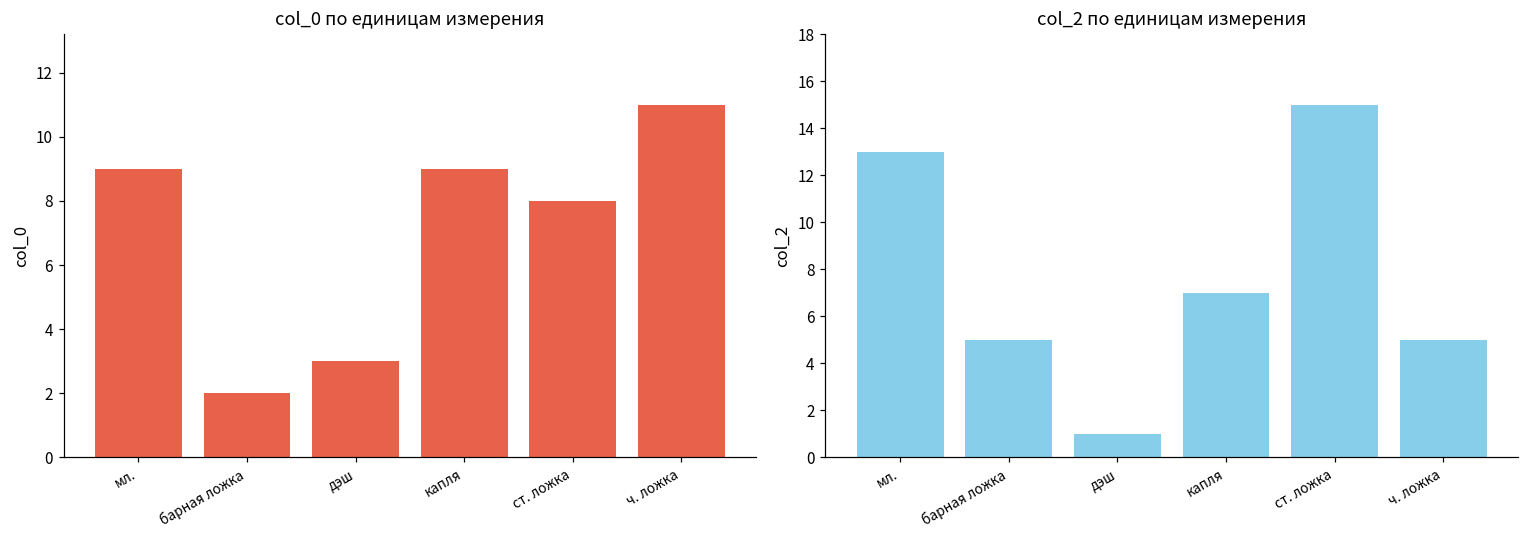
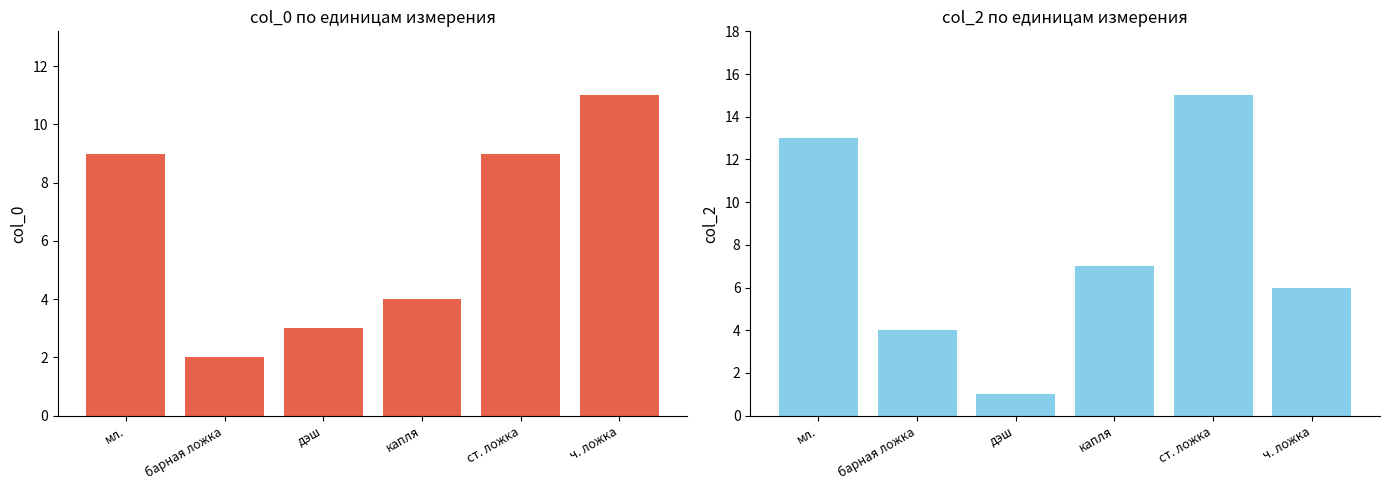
  {
    "col_0 по единицам измерения": {
      "мл.": 9,
      "барная ложка": 2,
      "дэш": 3,
-     "капля": 9,
-     "ст. ложка": 8,
+     "капля": 4,
+     "ст. ложка": 9,
      "ч. ложка": 11
    },
    "col_2 по единицам измерения": {
      "мл.": 13,
-     "барная ложка": 5,
+     "барная ложка": 4,
      "дэш": 1,
      "капля": 7,
      "ст. ложка": 15,
-     "ч. ложка": 5
+     "ч. ложка": 6
    }
  }
